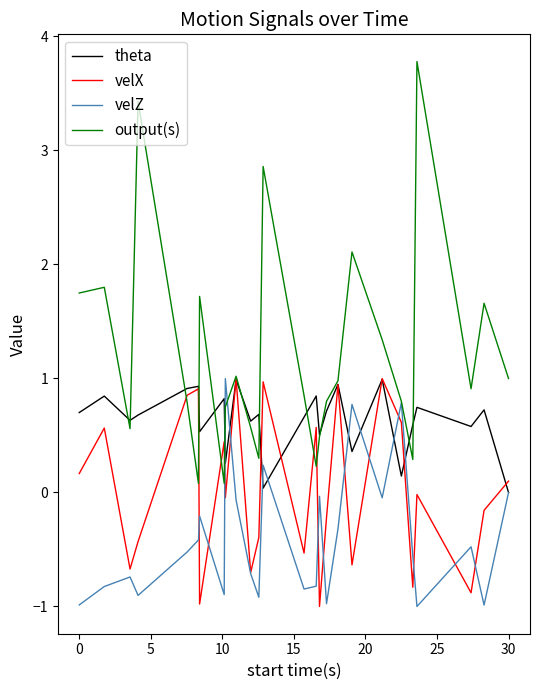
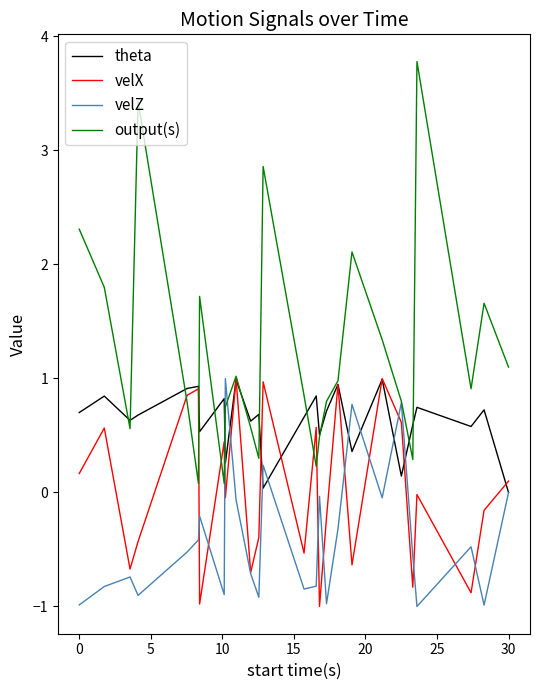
  {
    "theta": {
      "0": 0.70
    },
    "velX": {
      "0": 0.17,
      "30": 0.10
    },
    "velZ": {
      "0": -0.99
    },
    "output(s)": {
-     "0": 1.75,
-     "30": 1.0
+     "0": 2.31,
+     "30": 1.1
    }
  }
